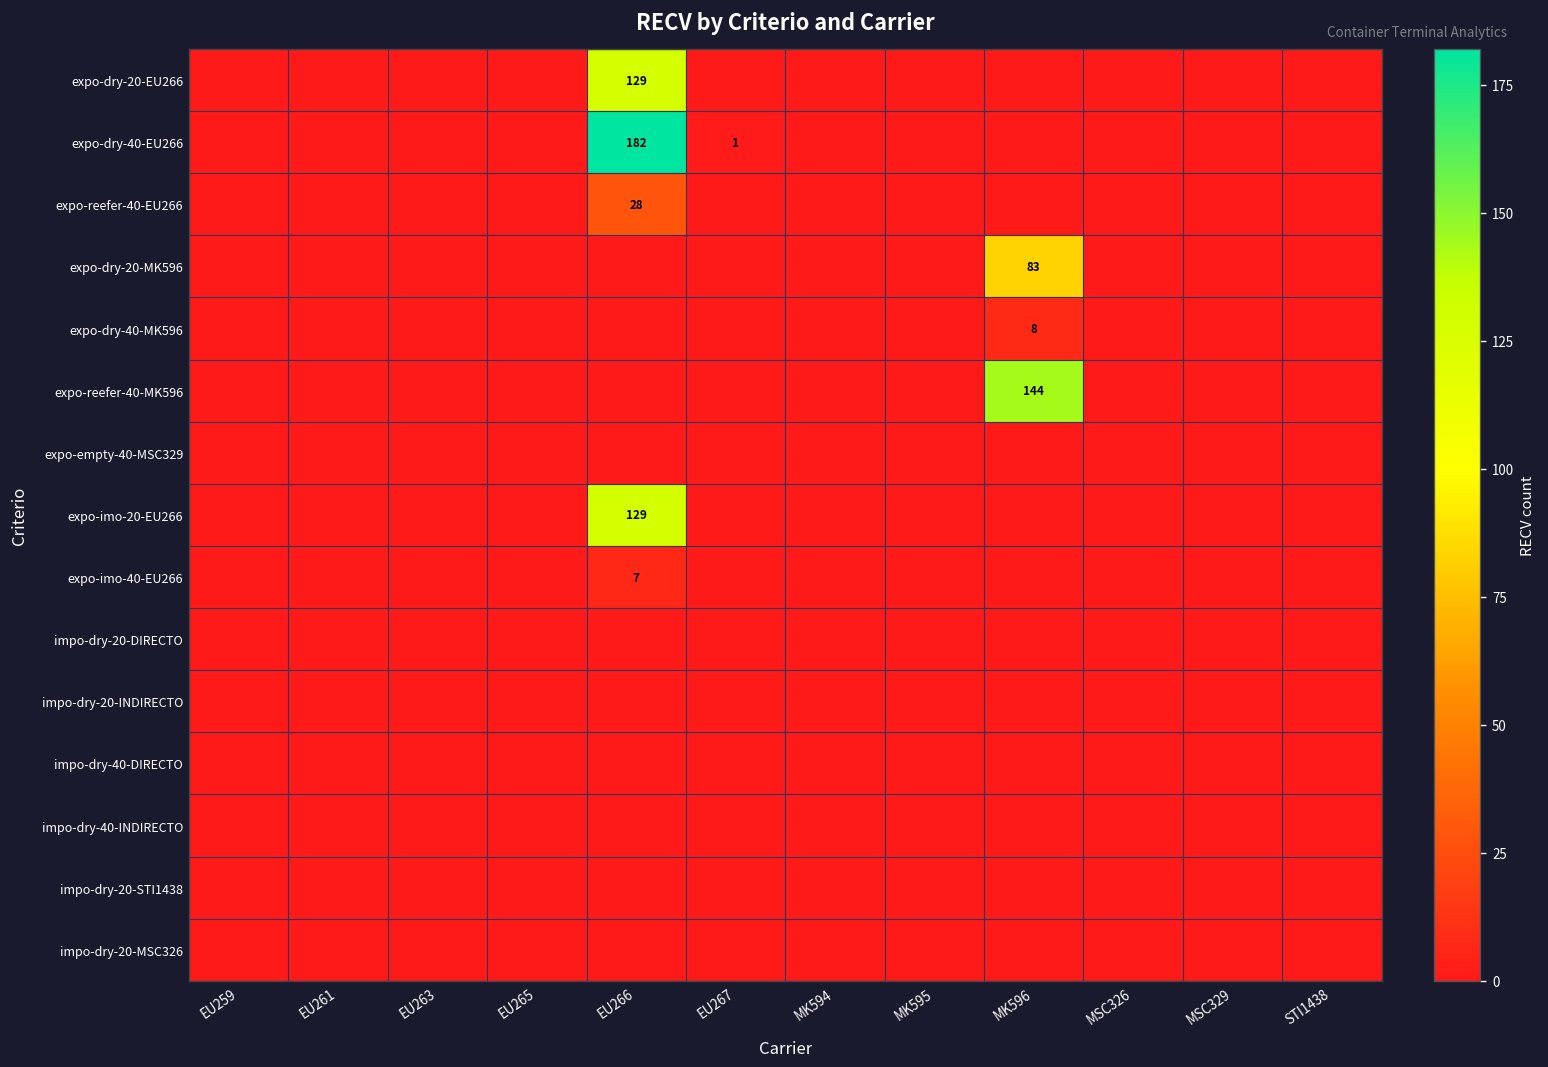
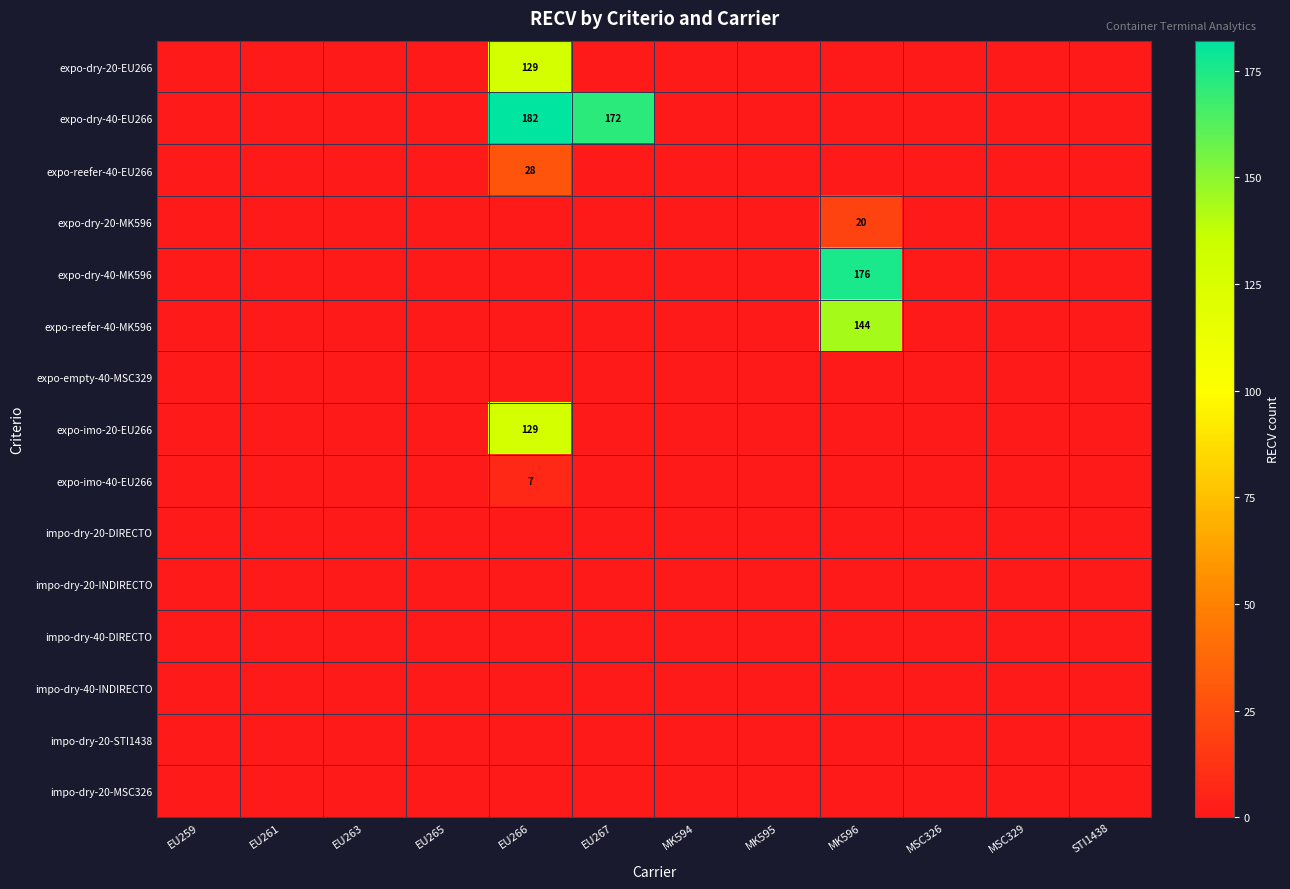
  {
    "expo-dry-20-EU266": {
      "EU266": 129
    },
    "expo-dry-40-EU266": {
      "EU266": 182,
-     "EU267": 1
+     "EU267": 172
    },
    "expo-reefer-40-EU266": {
      "EU266": 28
    },
    "expo-dry-20-MK596": {
-     "MK596": 83
+     "MK596": 20
    },
    "expo-dry-40-MK596": {
-     "MK596": 8
+     "MK596": 176
    },
    "expo-reefer-40-MK596": {
      "MK596": 144
    },
    "expo-imo-20-EU266": {
      "EU266": 129
    },
    "expo-imo-40-EU266": {
      "EU266": 7
    }
  }
